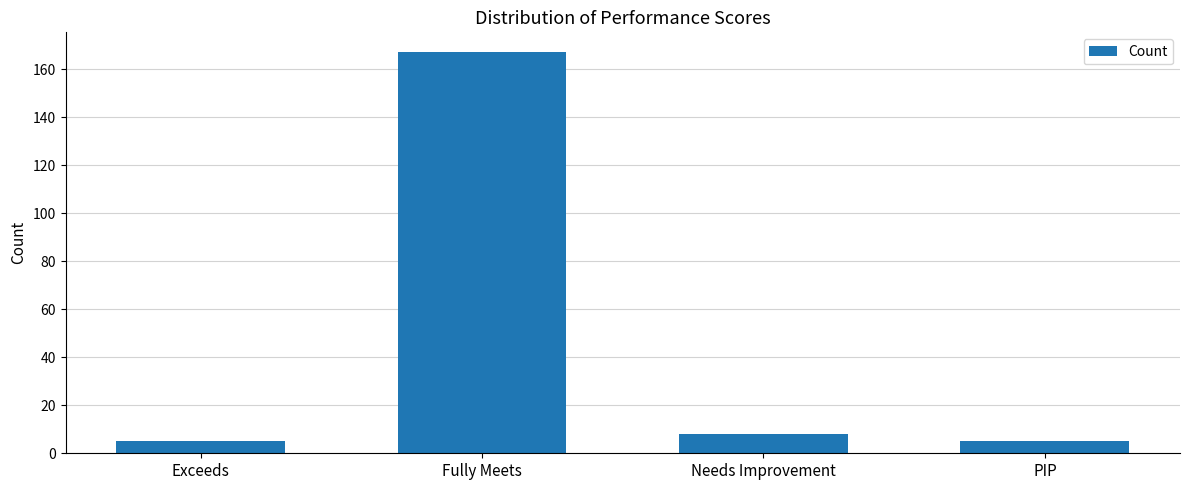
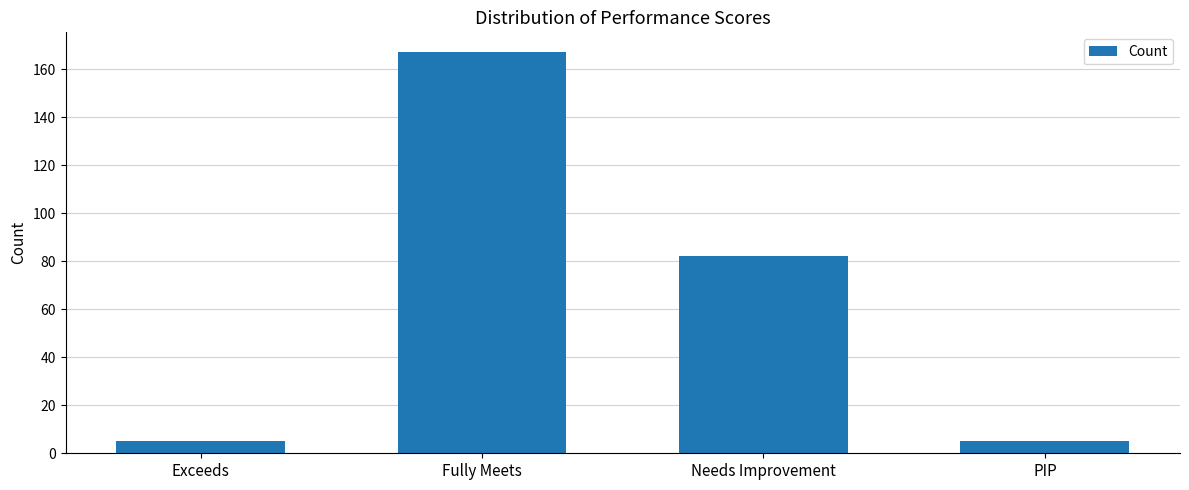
  {
    "Exceeds": 5,
    "Fully Meets": 167,
-   "Needs Improvement": 8,
+   "Needs Improvement": 82,
    "PIP": 5
  }
